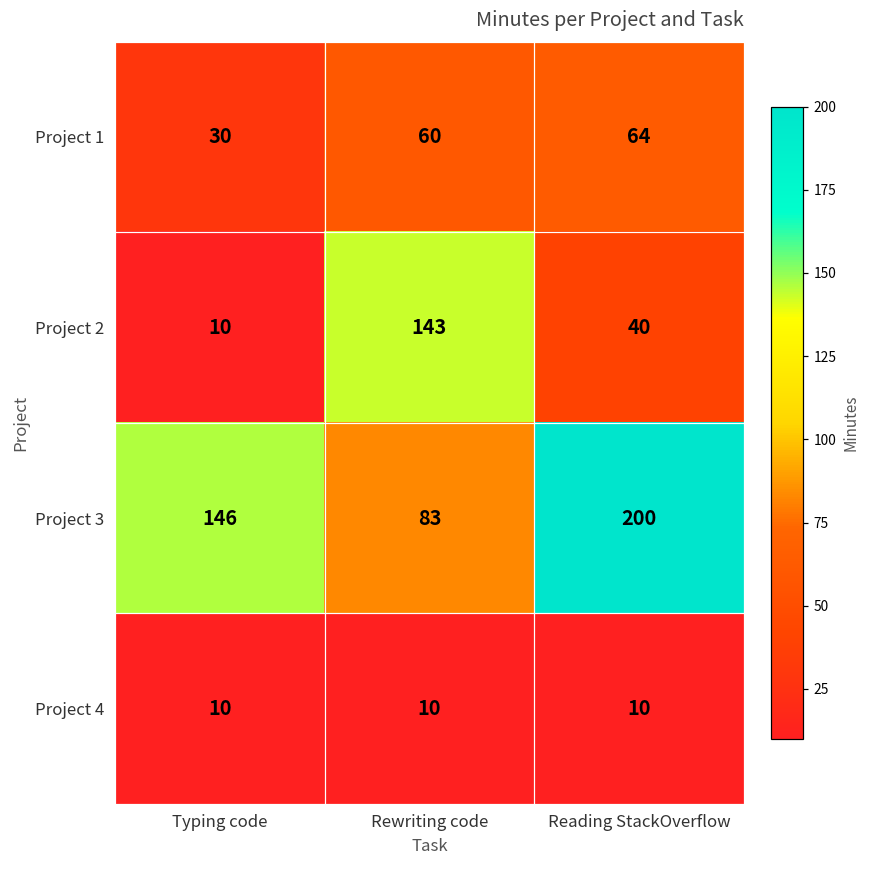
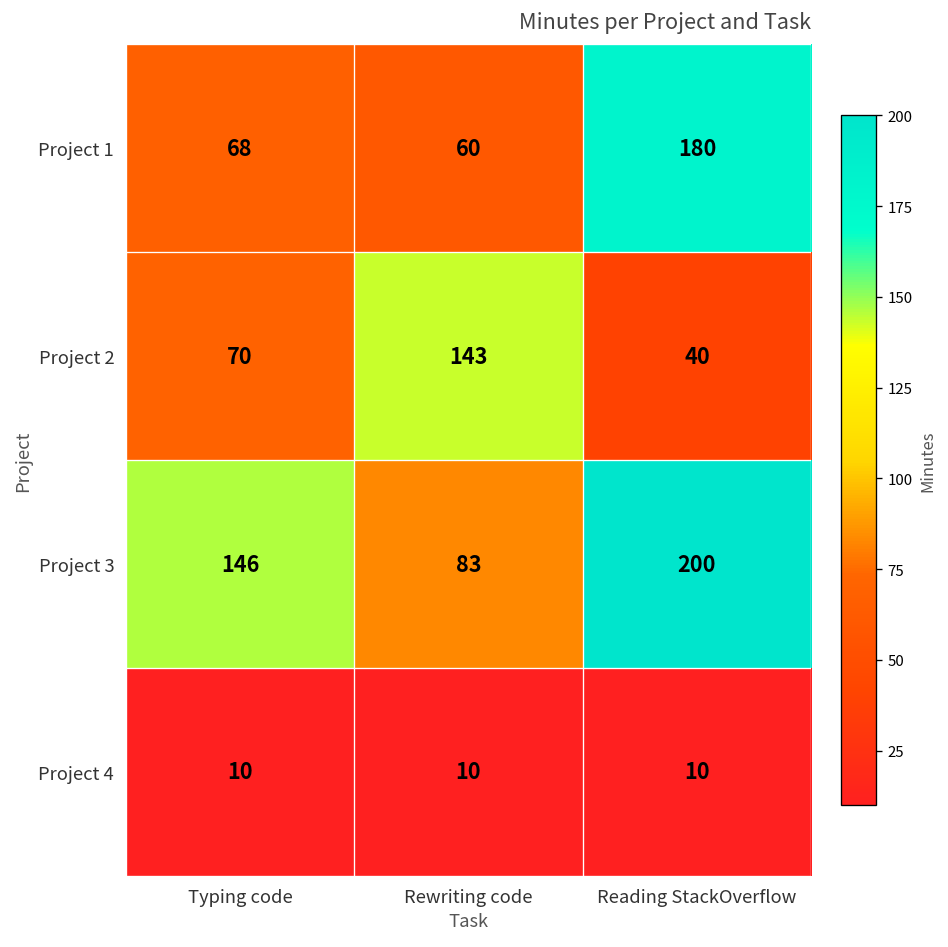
  {
    "Project 1": {
-     "Typing code": 30,
+     "Typing code": 68,
      "Rewriting code": 60,
-     "Reading StackOverflow": 64
+     "Reading StackOverflow": 180
    },
    "Project 2": {
-     "Typing code": 10,
+     "Typing code": 70,
      "Rewriting code": 143,
      "Reading StackOverflow": 40
    },
    "Project 3": {
      "Typing code": 146,
      "Rewriting code": 83,
      "Reading StackOverflow": 200
    },
    "Project 4": {
      "Typing code": 10,
      "Rewriting code": 10,
      "Reading StackOverflow": 10
    }
  }
